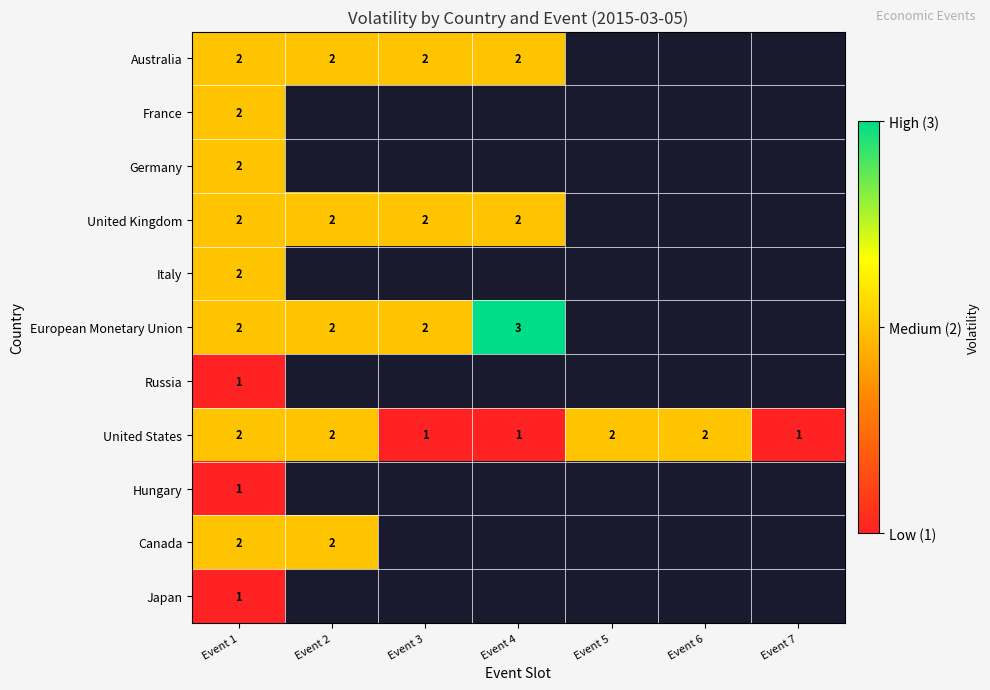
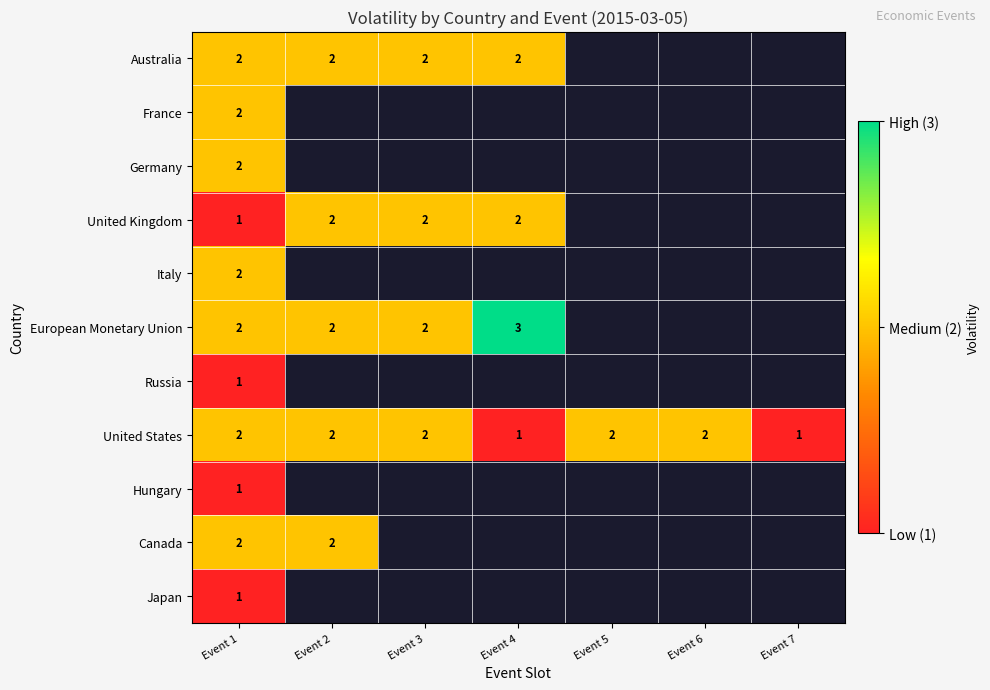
  {
    "Australia": {
      "Event 1": 2,
      "Event 2": 2,
      "Event 3": 2,
      "Event 4": 2
    },
    "France": {
      "Event 1": 2
    },
    "Germany": {
      "Event 1": 2
    },
    "United Kingdom": {
-     "Event 1": 2,
+     "Event 1": 1,
      "Event 2": 2,
      "Event 3": 2,
      "Event 4": 2
    },
    "Italy": {
      "Event 1": 2
    },
    "European Monetary Union": {
      "Event 1": 2,
      "Event 2": 2,
      "Event 3": 2,
      "Event 4": 3
    },
    "Russia": {
      "Event 1": 1
    },
    "United States": {
      "Event 1": 2,
      "Event 2": 2,
-     "Event 3": 1,
+     "Event 3": 2,
      "Event 4": 1,
      "Event 5": 2,
      "Event 6": 2,
      "Event 7": 1
    },
    "Hungary": {
      "Event 1": 1
    },
    "Canada": {
      "Event 1": 2,
      "Event 2": 2
    },
    "Japan": {
      "Event 1": 1
    }
  }
